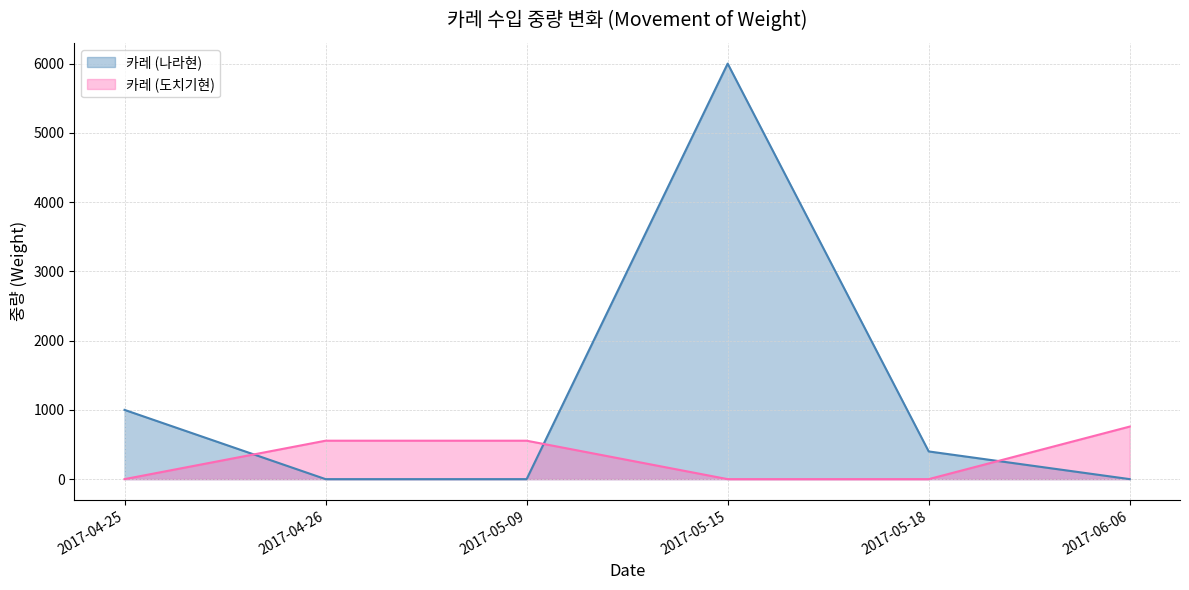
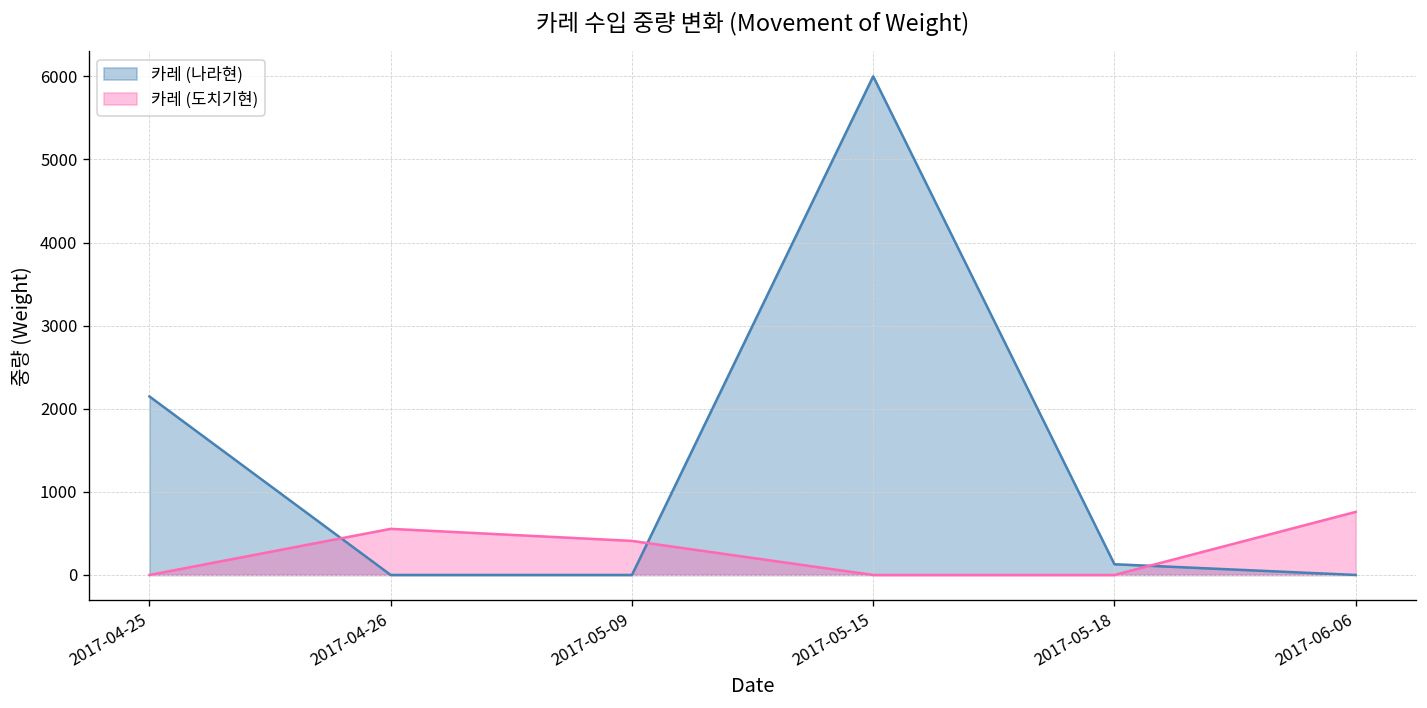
  {
    "카레 (나라현)": {
-     "2017-04-25": 1000,
+     "2017-04-25": 2100,
      "2017-04-26": 0,
      "2017-05-09": 0,
      "2017-05-15": 6000,
-     "2017-05-18": 400,
+     "2017-05-18": 100,
      "2017-06-06": 0
    },
    "카레 (도치기현)": {
      "2017-04-25": 0,
      "2017-04-26": 600,
-     "2017-05-09": 600,
+     "2017-05-09": 400,
      "2017-05-15": 0,
      "2017-05-18": 0,
      "2017-06-06": 800
    }
  }
